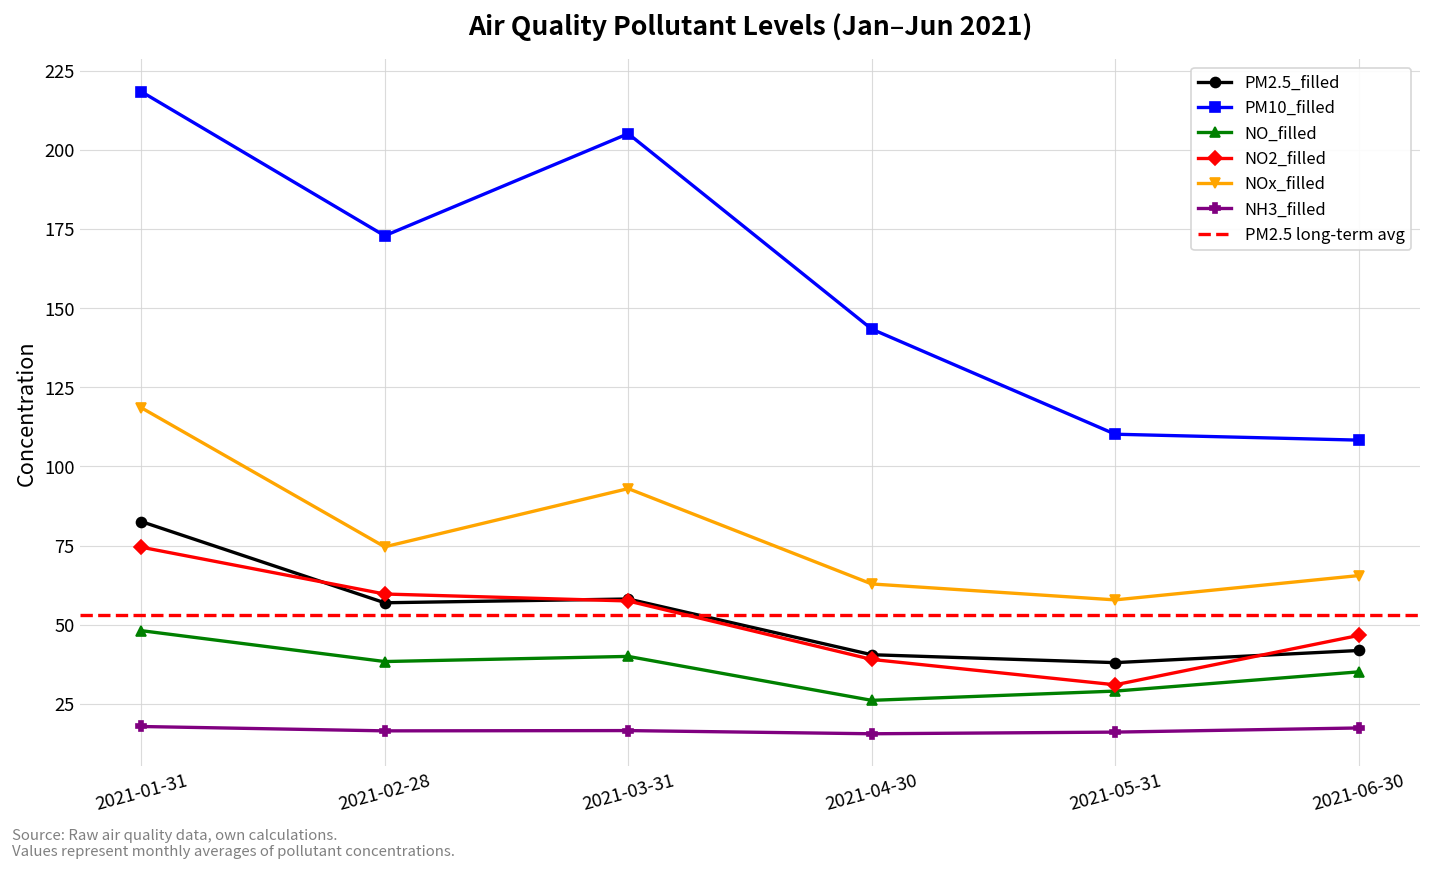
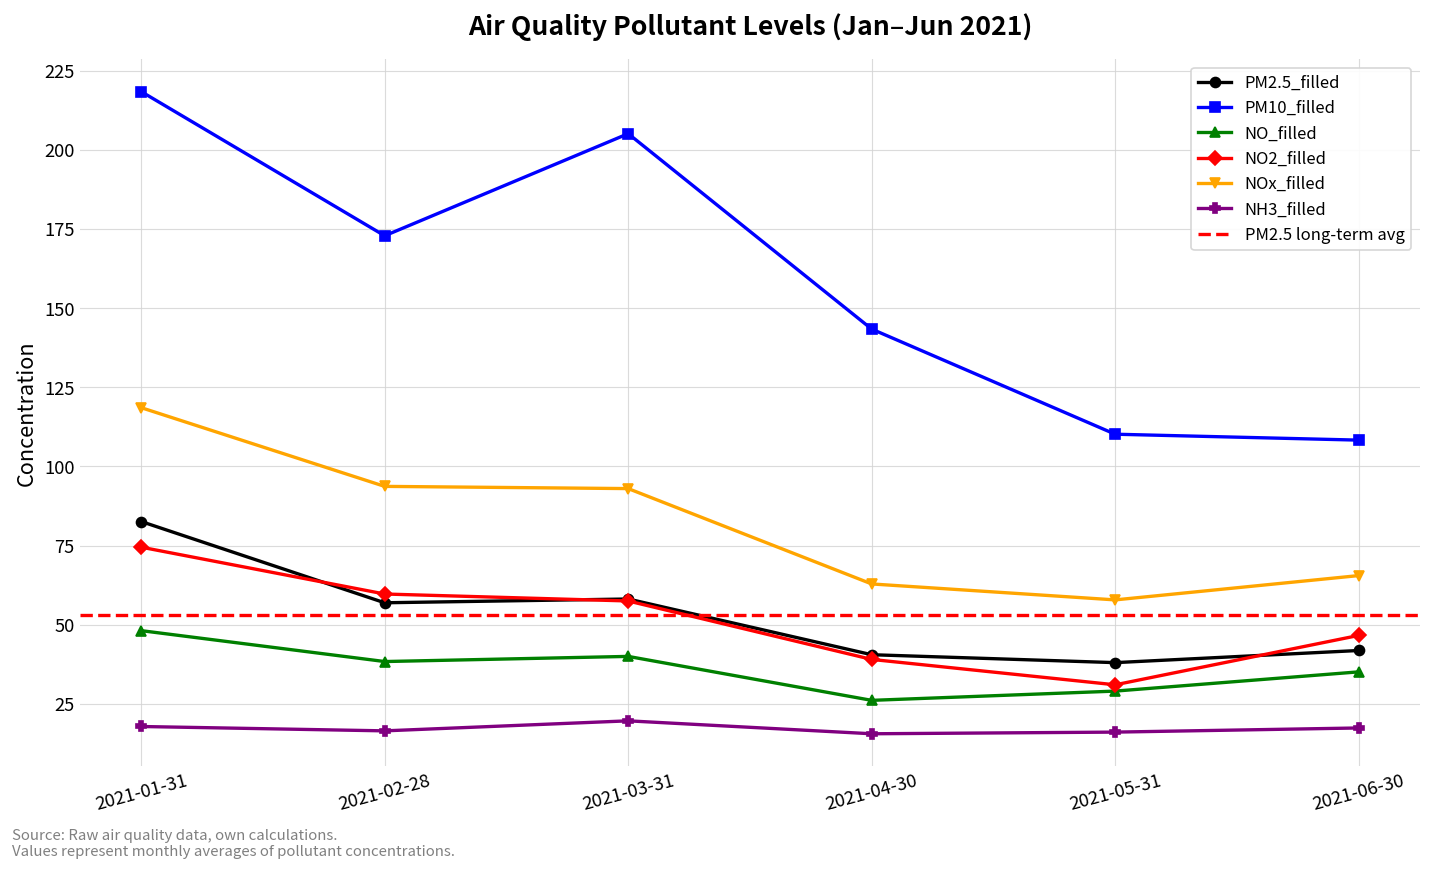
  {
    "PM2.5_filled": {
      "2021-01-31": 83,
      "2021-02-28": 57,
      "2021-04-30": 41,
      "2021-05-31": 38,
      "2021-06-30": 42
    },
    "PM10_filled": {
      "2021-01-31": 219,
      "2021-02-28": 173,
      "2021-03-31": 205,
      "2021-04-30": 143,
      "2021-05-31": 110,
      "2021-06-30": 108
    },
    "NO_filled": {
      "2021-01-31": 48,
      "2021-02-28": 38,
      "2021-03-31": 40,
      "2021-04-30": 26,
      "2021-05-31": 29,
      "2021-06-30": 35
    },
    "NO2_filled": {
      "2021-01-31": 74,
      "2021-02-28": 60,
      "2021-04-30": 39,
      "2021-05-31": 31,
      "2021-06-30": 47
    },
    "NOx_filled": {
      "2021-01-31": 119,
-     "2021-02-28": 75,
+     "2021-02-28": 94,
      "2021-03-31": 93,
      "2021-04-30": 63,
      "2021-05-31": 58,
      "2021-06-30": 66
    },
    "NH3_filled": {
      "2021-01-31": 18,
      "2021-02-28": 16,
-     "2021-03-31": 17,
+     "2021-03-31": 20,
      "2021-04-30": 16,
      "2021-05-31": 16,
      "2021-06-30": 17
    }
  }
